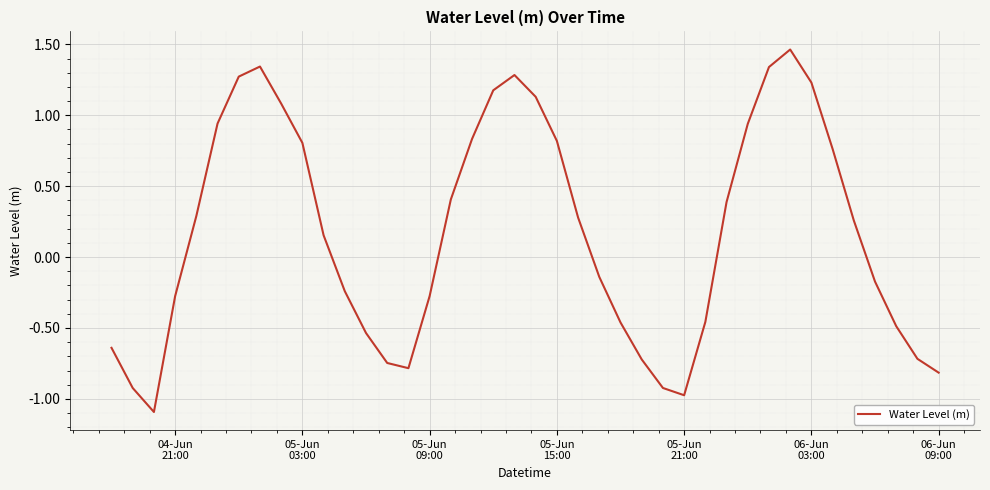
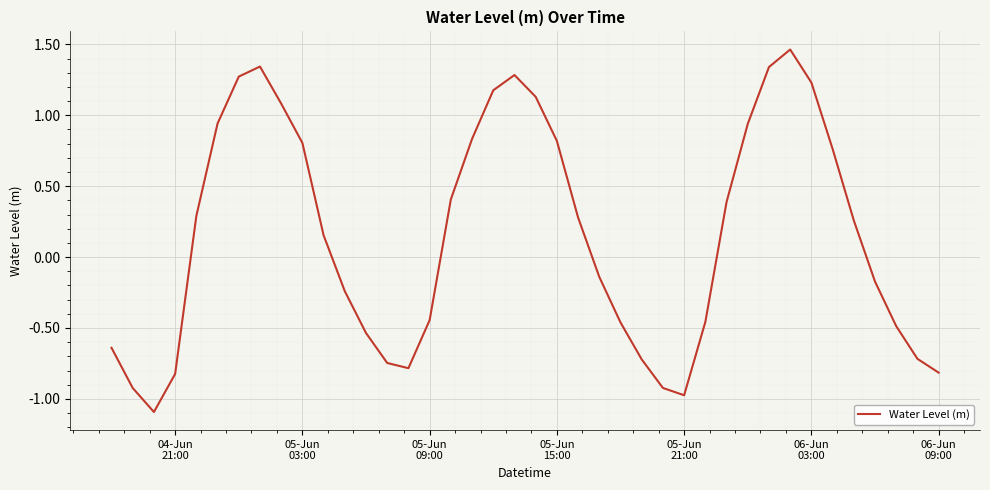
  {
-   "04-Jun 21:00": -0.28,
+   "04-Jun 21:00": -0.82,
    "05-Jun 03:00": 0.81,
-   "05-Jun 09:00": -0.27,
+   "05-Jun 09:00": -0.44,
    "05-Jun 15:00": 0.82,
    "05-Jun 21:00": -0.97,
    "06-Jun 03:00": 1.23,
    "06-Jun 09:00": -0.81
  }
